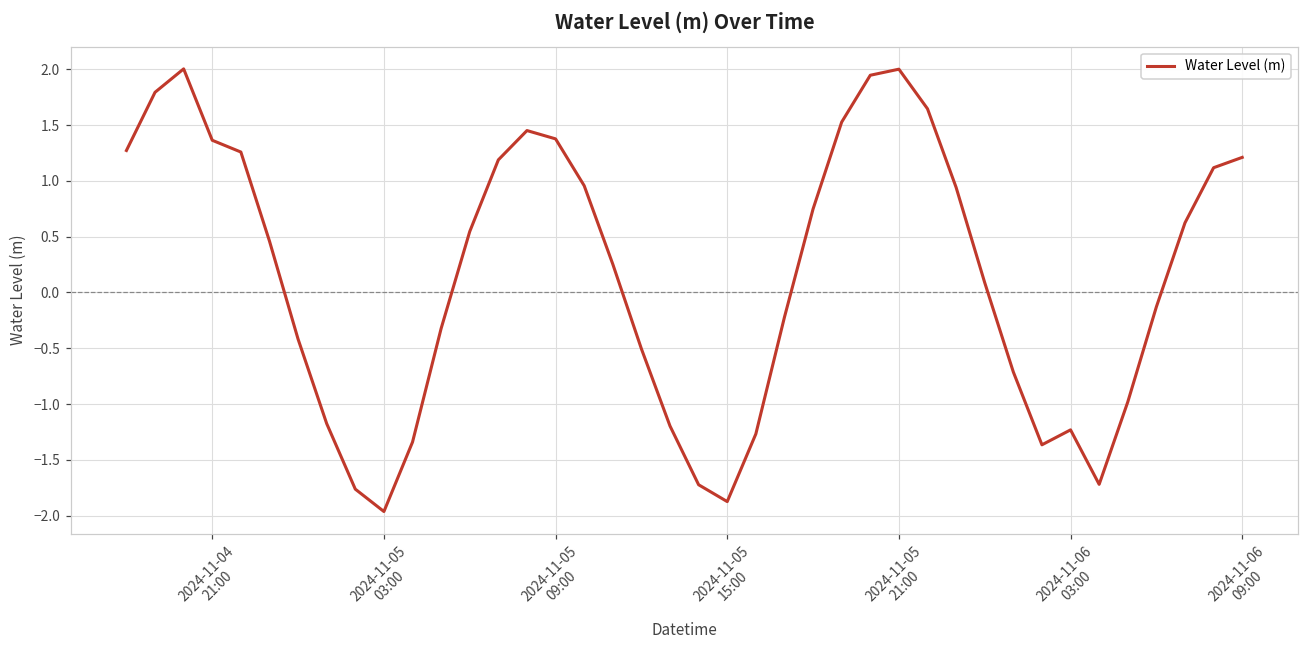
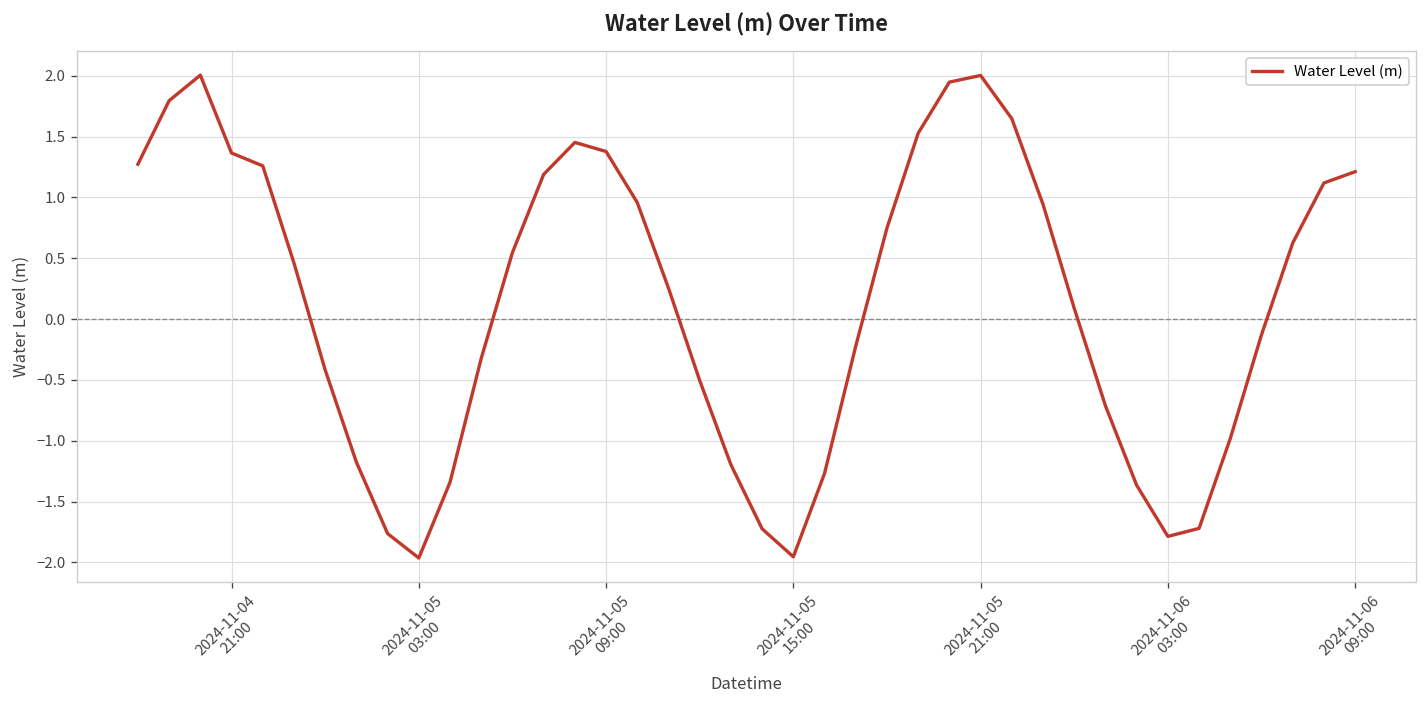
  {
    "2024-11-04 21:00": 1.36,
    "2024-11-05 03:00": -1.96,
    "2024-11-05 09:00": 1.38,
-   "2024-11-05 15:00": -1.88,
+   "2024-11-05 15:00": -1.95,
    "2024-11-05 21:00": 2.00,
-   "2024-11-06 03:00": -1.23,
+   "2024-11-06 03:00": -1.79,
    "2024-11-06 09:00": 1.21
  }
